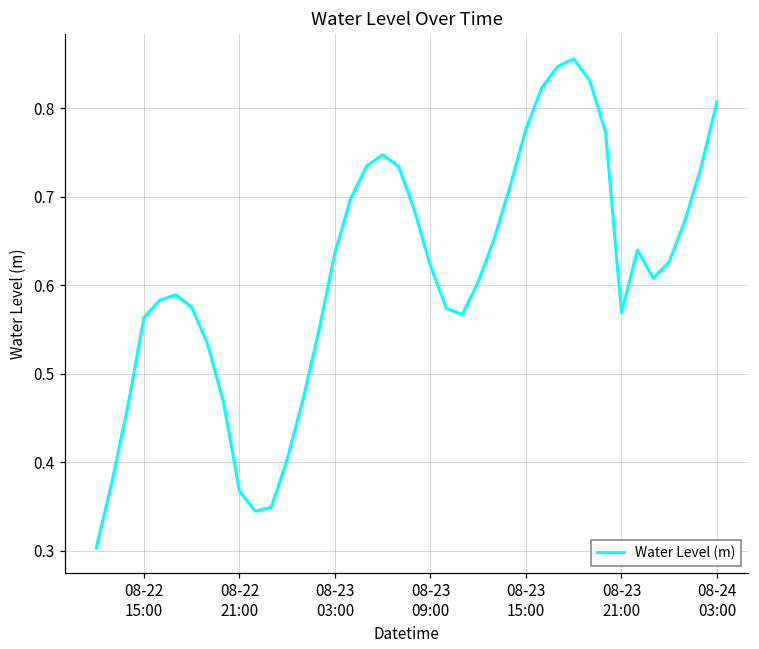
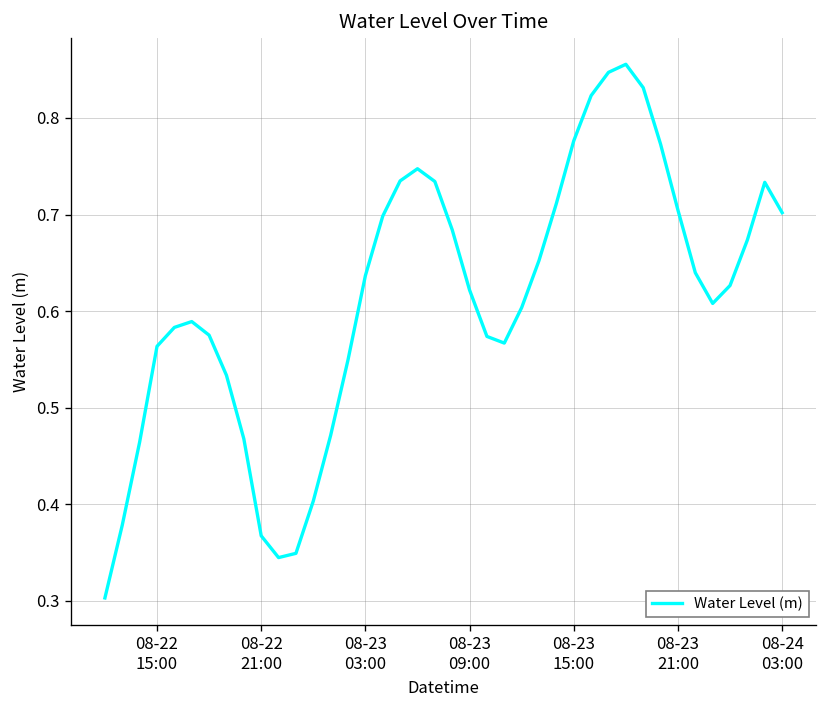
  {
    "08-22 15:00": 0.56,
    "08-22 21:00": 0.37,
    "08-23 03:00": 0.64,
    "08-23 09:00": 0.62,
    "08-23 15:00": 0.78,
-   "08-23 21:00": 0.57,
-   "08-24 03:00": 0.81
+   "08-23 21:00": 0.70,
+   "08-24 03:00": 0.70
  }
